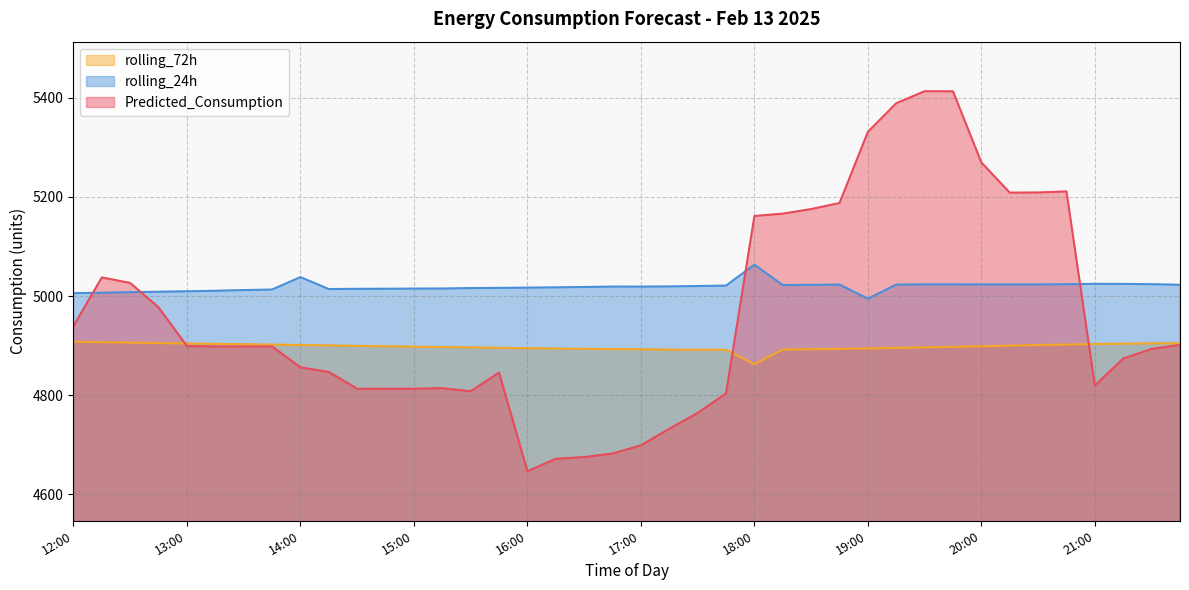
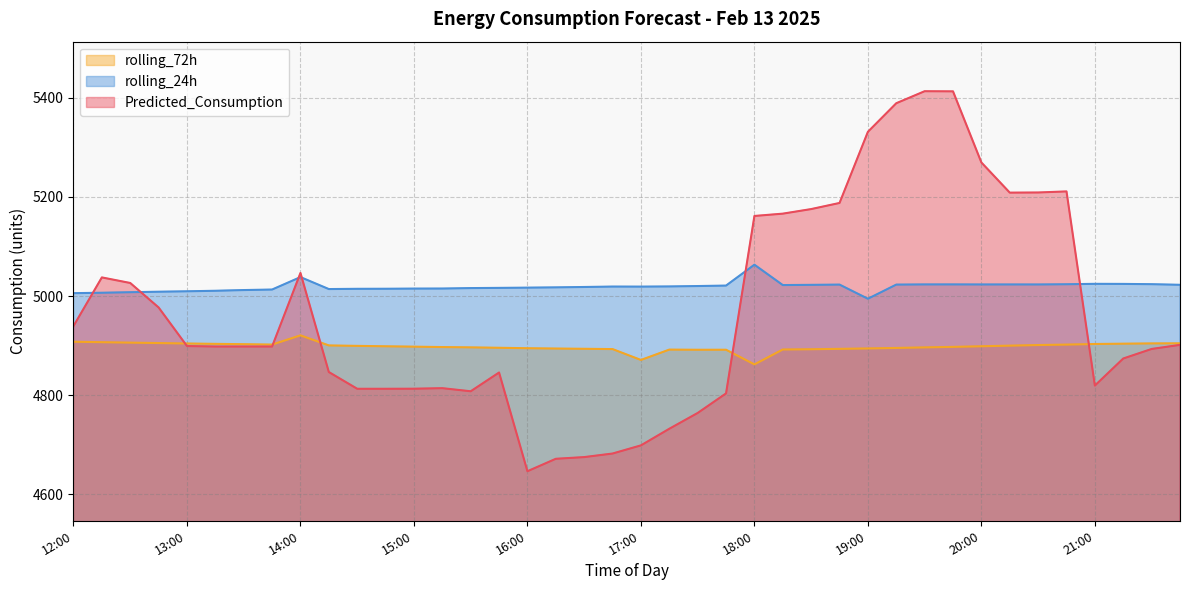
  {
    "rolling_72h": {
      "12:00": 4910,
-     "14:00": 4900,
+     "14:00": 4920,
      "15:00": 4900,
      "16:00": 4890,
-     "17:00": 4890,
+     "17:00": 4870,
      "18:00": 4860,
      "19:00": 4890,
      "20:00": 4900,
      "21:00": 4900
    },
    "rolling_24h": {
      "12:00": 5010,
      "13:00": 5010,
      "14:00": 5040,
      "15:00": 5020,
      "16:00": 5020,
      "17:00": 5020,
      "18:00": 5060,
      "19:00": 4990,
      "20:00": 5020,
      "21:00": 5020
    },
    "Predicted_Consumption": {
      "12:00": 4940,
-     "14:00": 4860,
+     "14:00": 5050,
      "15:00": 4810,
      "16:00": 4650,
      "17:00": 4700,
      "18:00": 5160,
      "19:00": 5330,
      "20:00": 5270,
      "21:00": 4820
    }
  }
